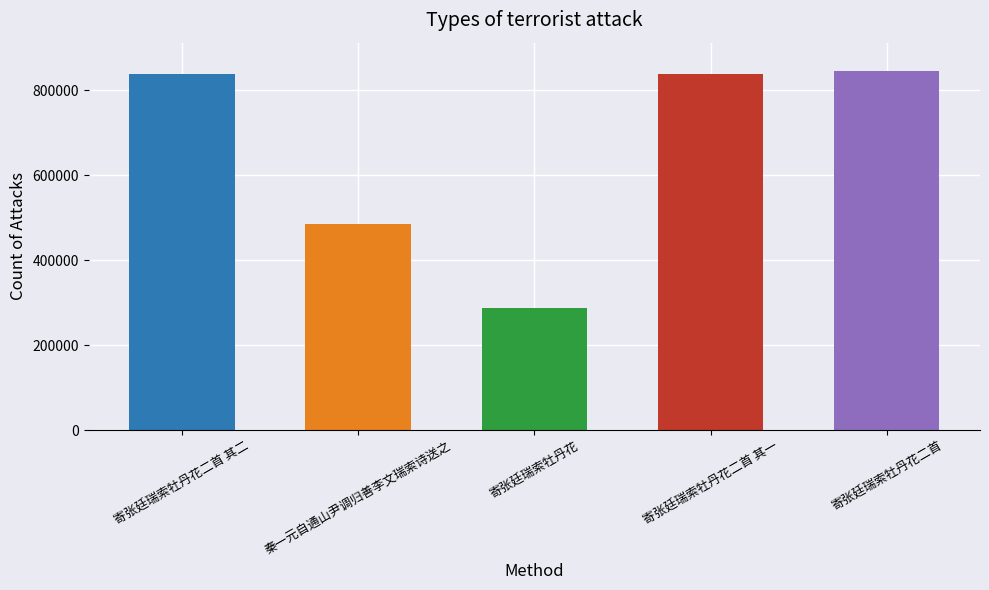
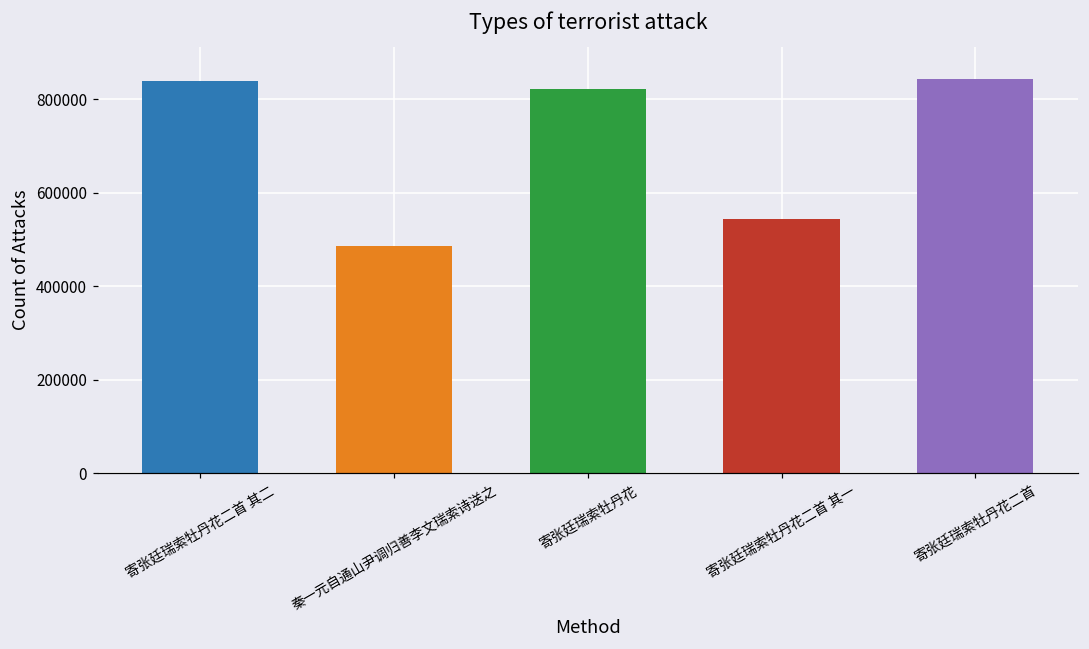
  {
    "寄张廷瑞索牡丹花二首 其二": 840000,
    "秦一元自通山尹调归善李文瑞索诗送之": 490000,
-   "寄张廷瑞索牡丹花": 290000,
-   "寄张廷瑞索牡丹花二首 其一": 840000,
+   "寄张廷瑞索牡丹花": 820000,
+   "寄张廷瑞索牡丹花二首 其一": 540000,
    "寄张廷瑞索牡丹花二首": 840000
  }
